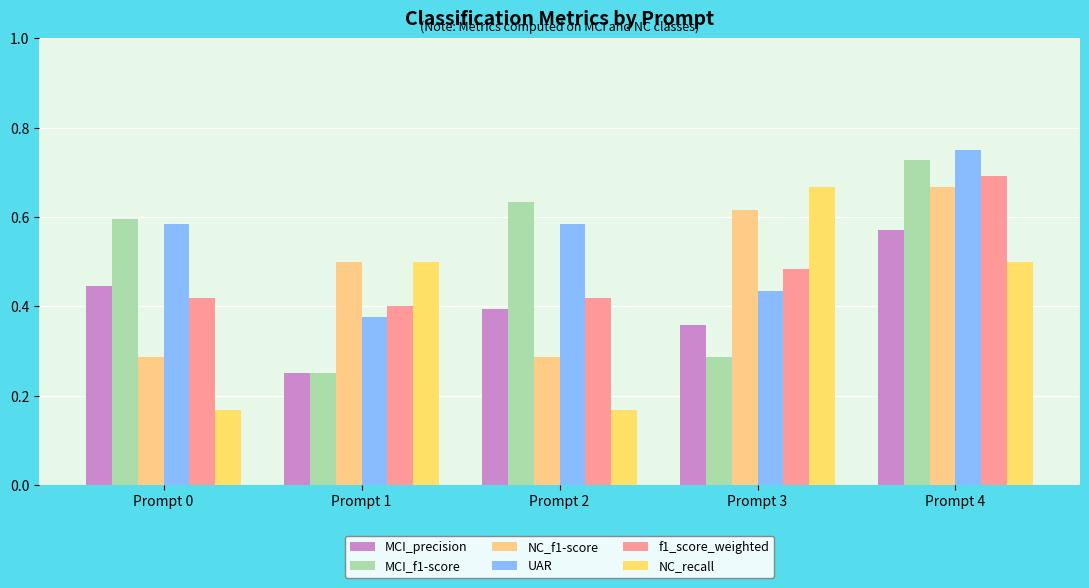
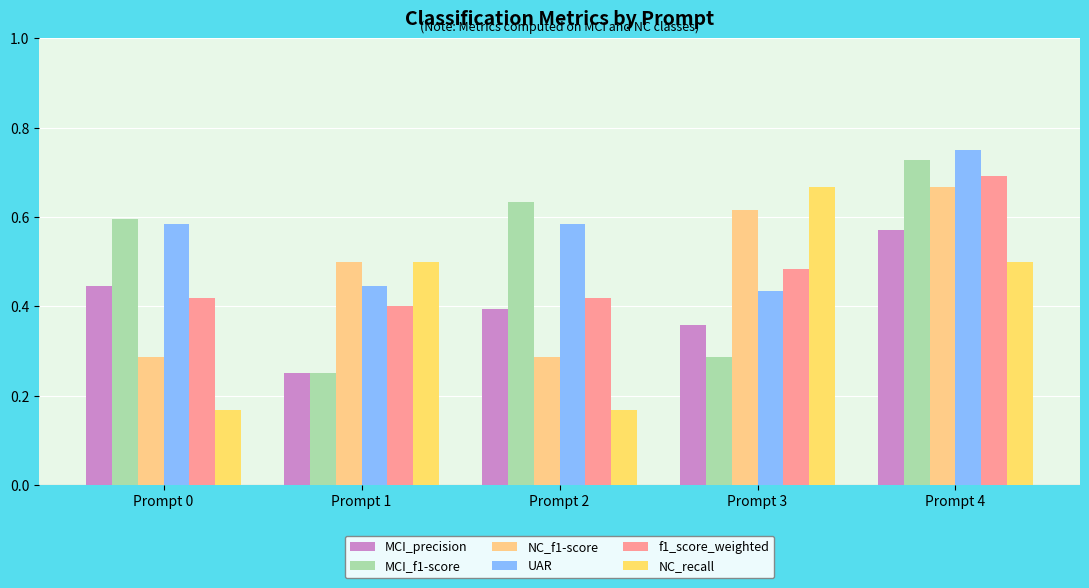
  {
    "MCI_precision": {
      "Prompt 0": 0.44,
      "Prompt 1": 0.25,
      "Prompt 2": 0.39,
      "Prompt 3": 0.36,
      "Prompt 4": 0.57
    },
    "MCI_f1-score": {
      "Prompt 0": 0.60,
      "Prompt 1": 0.25,
      "Prompt 2": 0.63,
      "Prompt 3": 0.29,
      "Prompt 4": 0.73
    },
    "UAR": {
      "Prompt 0": 0.58,
-     "Prompt 1": 0.38,
+     "Prompt 1": 0.45,
      "Prompt 2": 0.58,
      "Prompt 3": 0.44,
      "Prompt 4": 0.75
    }
  }
